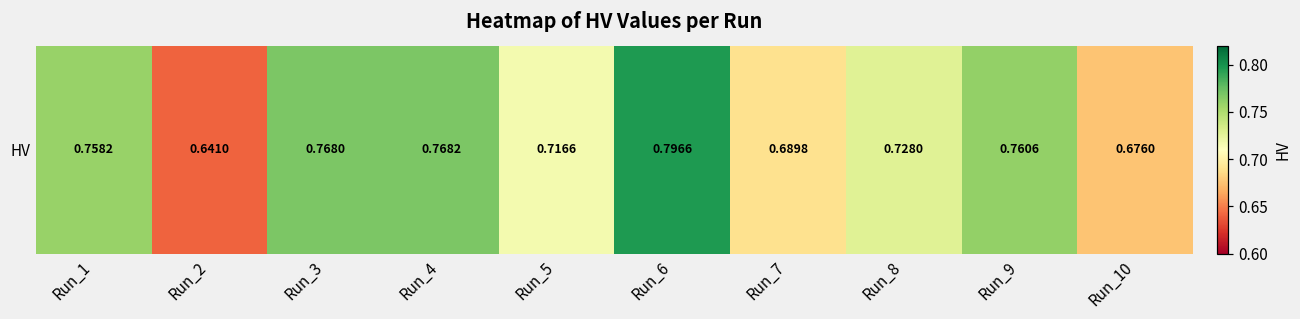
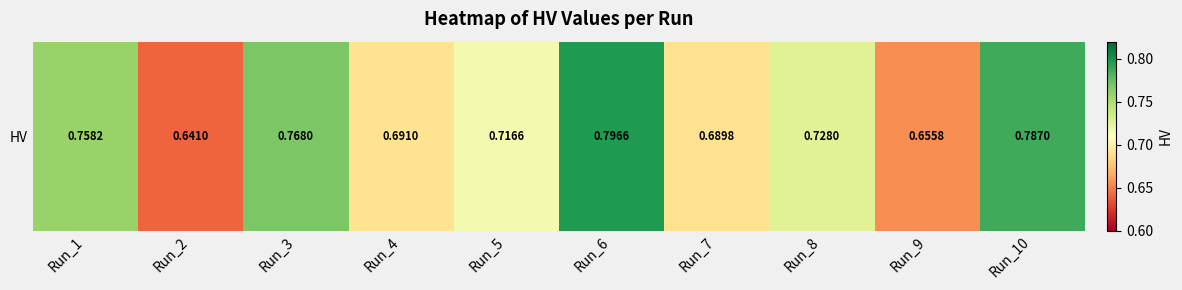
  {
    "HV": {
      "Run_1": 0.7582,
      "Run_2": 0.6410,
      "Run_3": 0.7680,
-     "Run_4": 0.7682,
+     "Run_4": 0.6910,
      "Run_5": 0.7166,
      "Run_6": 0.7966,
      "Run_7": 0.6898,
      "Run_8": 0.7280,
-     "Run_9": 0.7606,
-     "Run_10": 0.6760
+     "Run_9": 0.6558,
+     "Run_10": 0.7870
    }
  }
